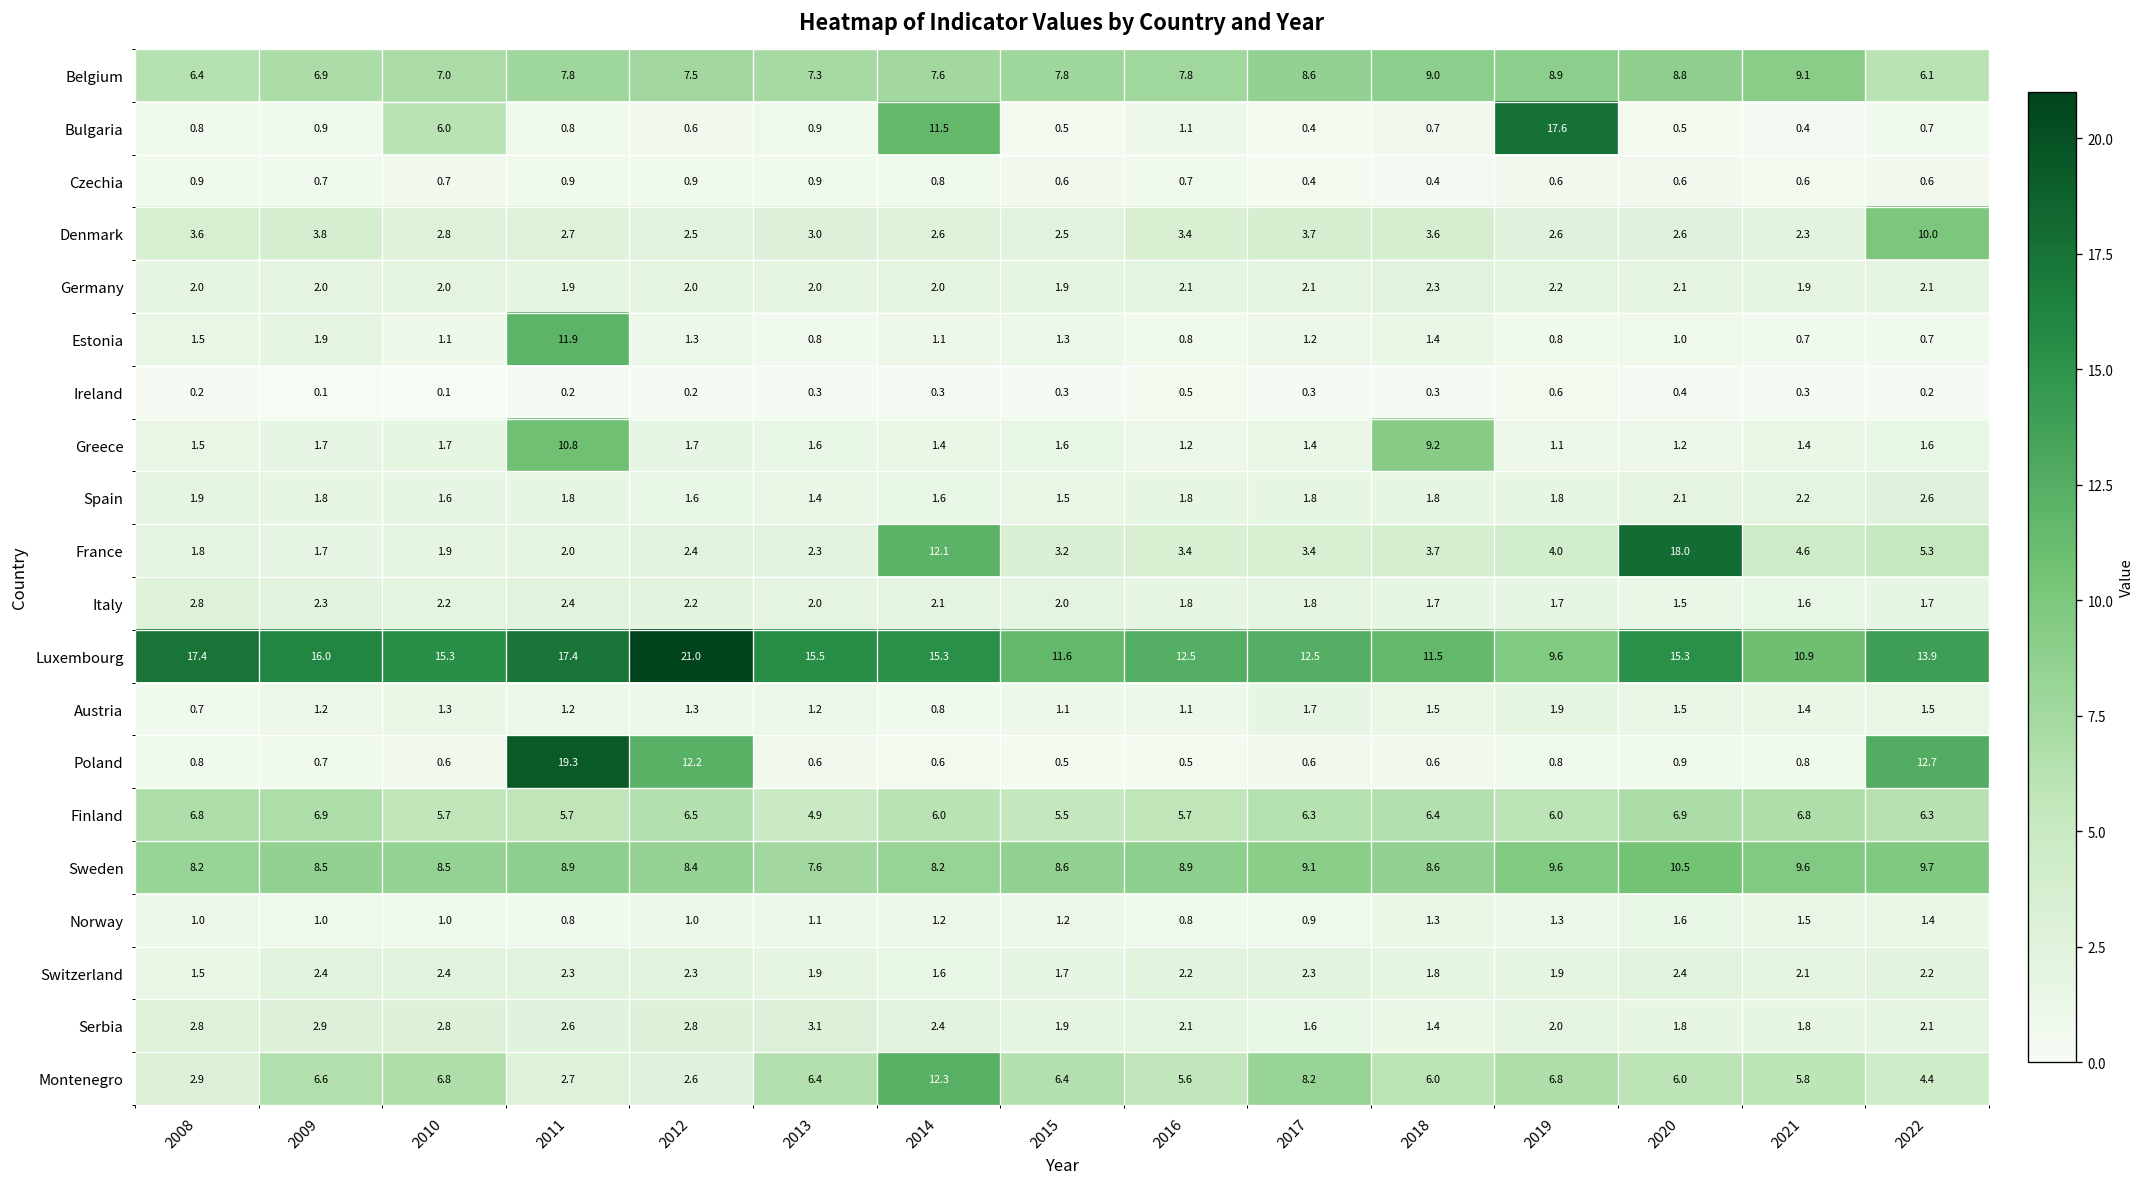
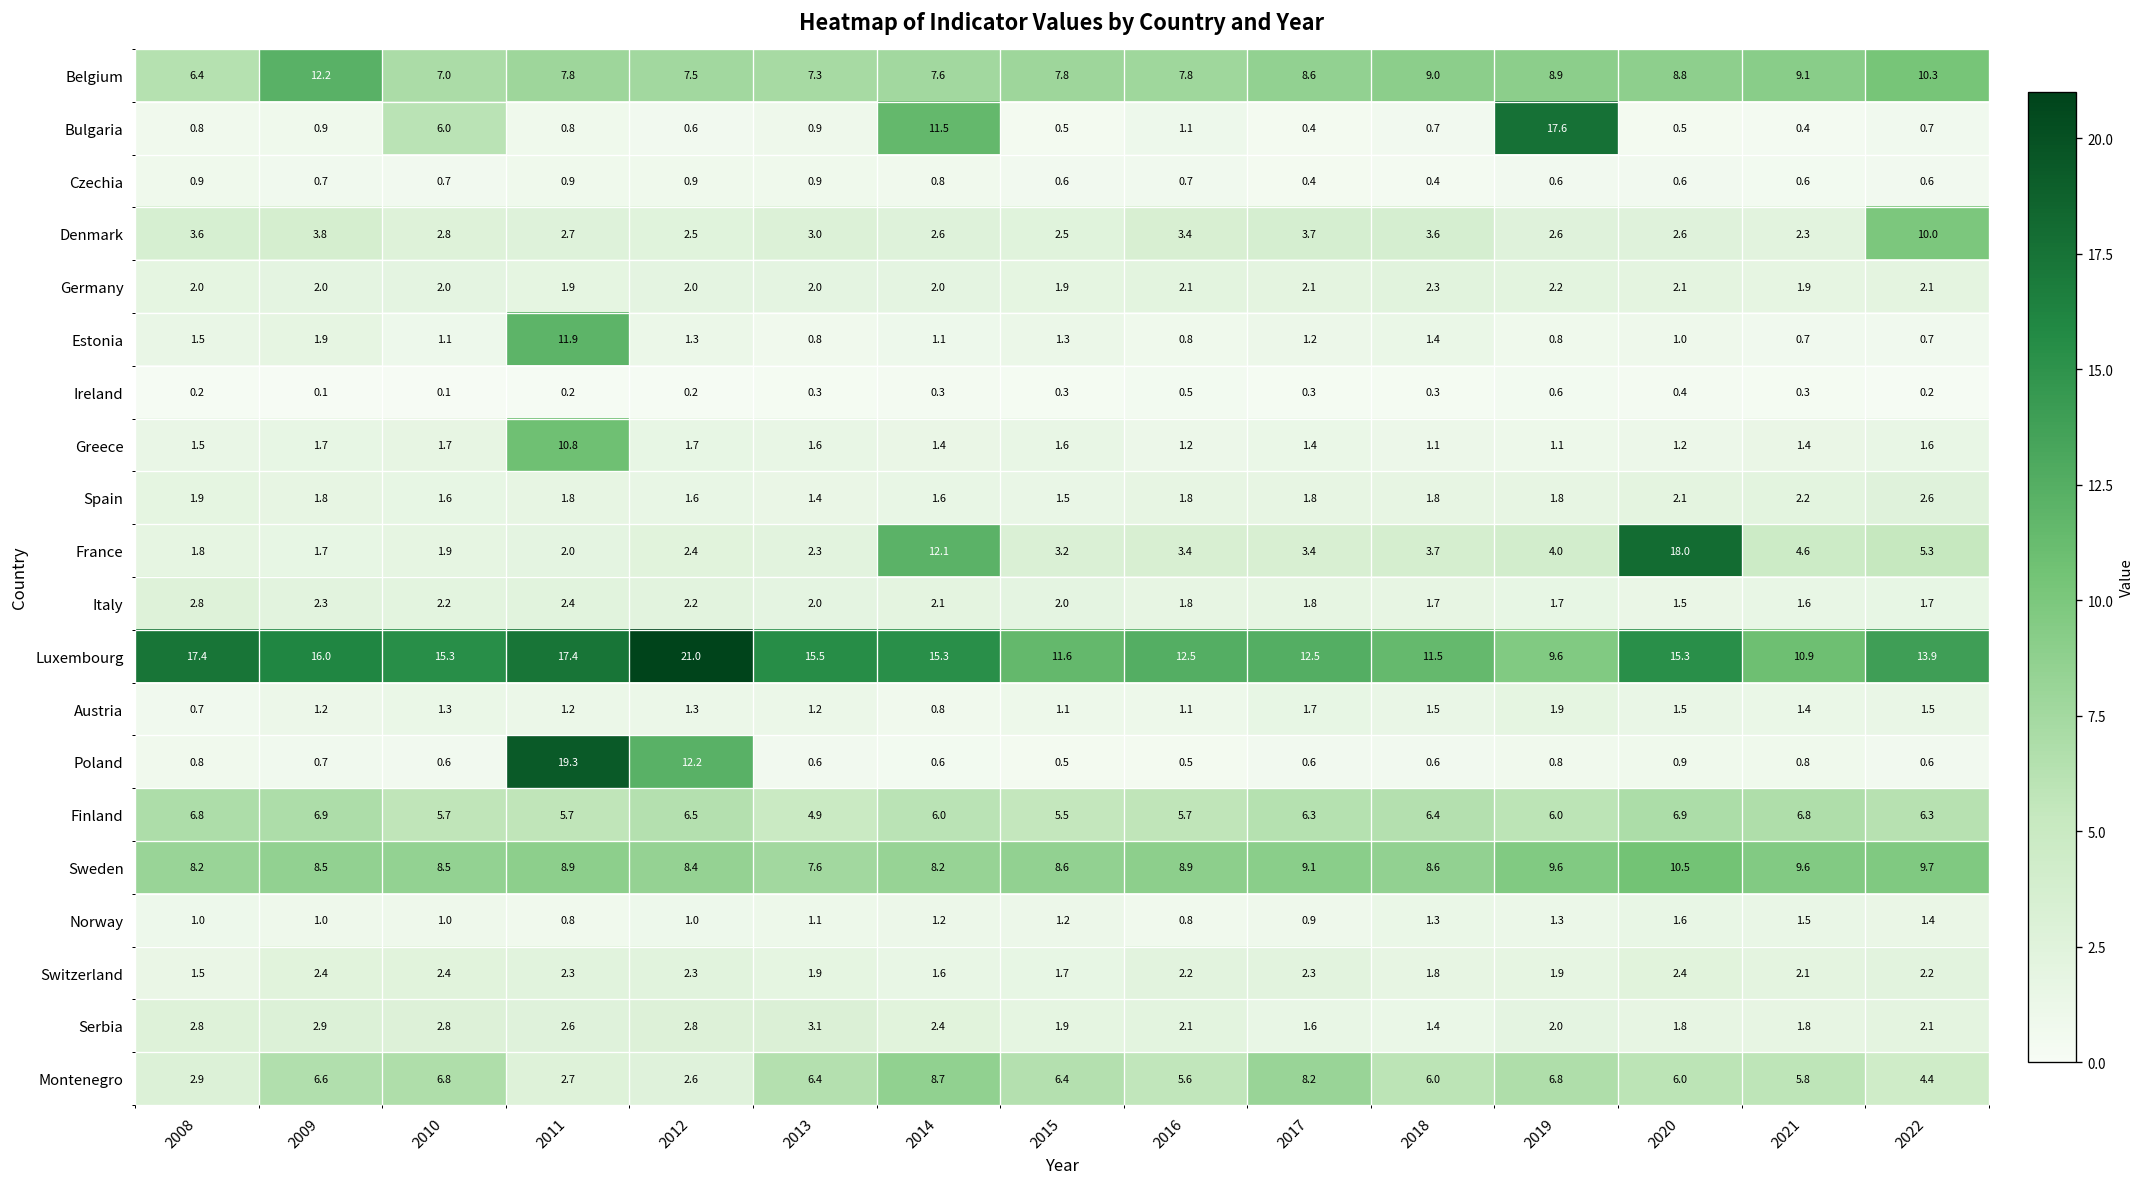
  {
    "Belgium": {
      "2008": 6.4,
-     "2009": 6.9,
+     "2009": 12.2,
      "2010": 7.0,
      "2011": 7.8,
      "2012": 7.5,
      "2013": 7.3,
      "2014": 7.6,
      "2015": 7.8,
      "2016": 7.8,
      "2017": 8.6,
      "2018": 9.0,
      "2019": 8.9,
      "2020": 8.8,
      "2021": 9.1,
-     "2022": 6.1
+     "2022": 10.3
    },
    "Greece": {
      "2008": 1.5,
      "2009": 1.7,
      "2010": 1.7,
      "2011": 10.8,
      "2012": 1.7,
      "2013": 1.6,
      "2014": 1.4,
      "2015": 1.6,
      "2016": 1.2,
      "2017": 1.4,
-     "2018": 9.2,
+     "2018": 1.1,
      "2019": 1.1,
      "2020": 1.2,
      "2021": 1.4,
      "2022": 1.6
    },
    "Poland": {
      "2008": 0.8,
      "2009": 0.7,
      "2010": 0.6,
      "2011": 19.3,
      "2012": 12.2,
      "2013": 0.6,
      "2014": 0.6,
      "2015": 0.5,
      "2016": 0.5,
      "2017": 0.6,
      "2018": 0.6,
      "2019": 0.8,
      "2020": 0.9,
      "2021": 0.8,
-     "2022": 12.7
+     "2022": 0.6
    },
    "Montenegro": {
      "2008": 2.9,
      "2009": 6.6,
      "2010": 6.8,
      "2011": 2.7,
      "2012": 2.6,
      "2013": 6.4,
-     "2014": 12.3,
+     "2014": 8.7,
      "2015": 6.4,
      "2016": 5.6,
      "2017": 8.2,
      "2018": 6.0,
      "2019": 6.8,
      "2020": 6.0,
      "2021": 5.8,
      "2022": 4.4
    }
  }
